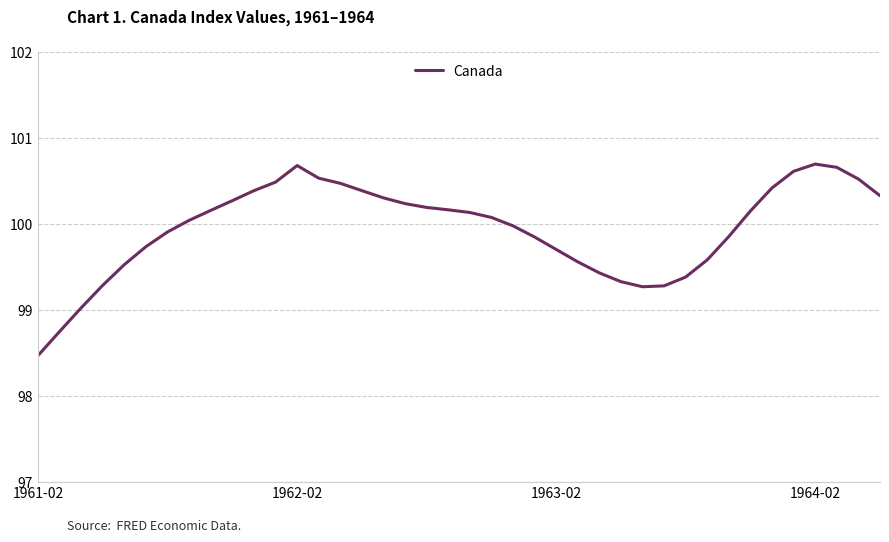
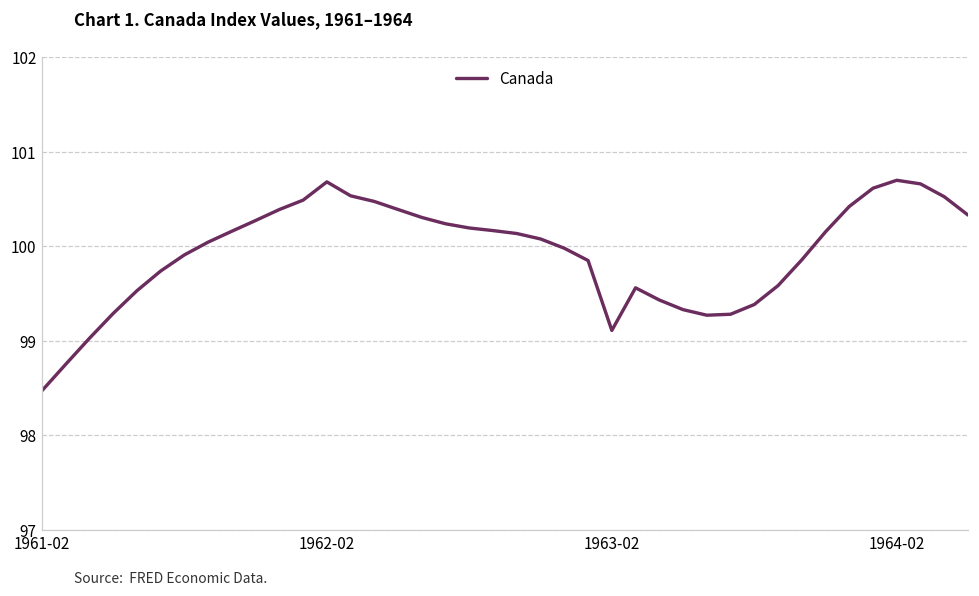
  {
    "1961-02": 98.5,
    "1962-02": 100.7,
-   "1963-02": 99.7,
+   "1963-02": 99.1,
    "1964-02": 100.7
  }
